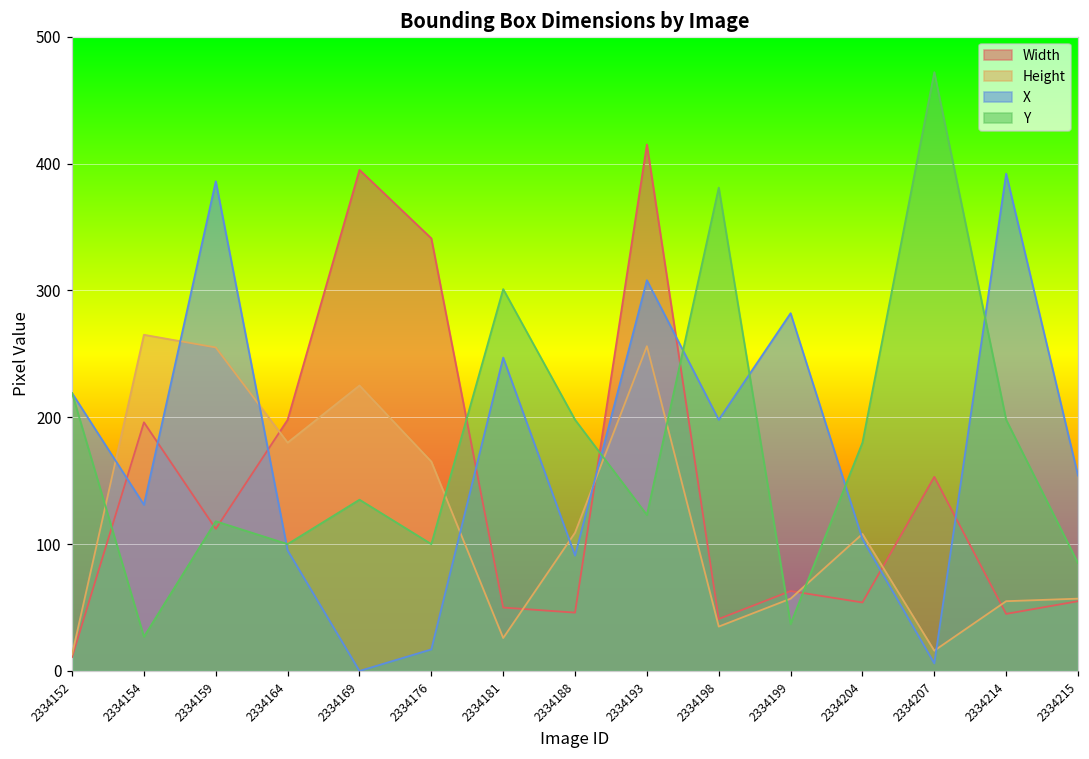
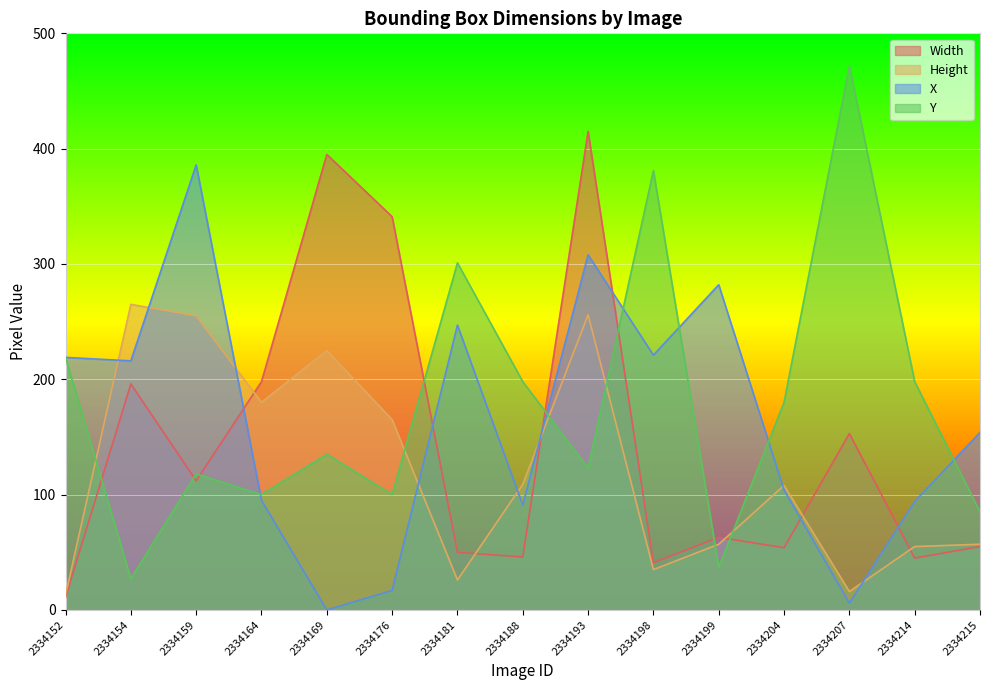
  {
    "Width": {
      "2334154": 196,
      "2334159": 112,
      "2334164": 198,
      "2334169": 395,
      "2334176": 341,
      "2334181": 50,
      "2334188": 46,
      "2334193": 415,
      "2334198": 41,
      "2334199": 63,
      "2334204": 54,
      "2334207": 153,
      "2334214": 45
    },
    "Height": {
      "2334154": 265,
      "2334159": 255,
      "2334164": 180,
      "2334169": 225,
      "2334176": 165,
      "2334181": 26,
      "2334188": 109,
      "2334193": 256,
      "2334198": 35,
      "2334199": 57,
      "2334204": 108,
      "2334207": 16,
      "2334214": 55
    },
    "X": {
-     "2334154": 131,
+     "2334154": 216,
      "2334159": 386,
      "2334164": 95,
      "2334169": 0,
      "2334176": 17,
      "2334181": 247,
      "2334188": 91,
      "2334193": 308,
-     "2334198": 198,
+     "2334198": 221,
      "2334199": 282,
      "2334204": 104,
      "2334207": 6,
-     "2334214": 392,
+     "2334214": 94,
      "2334215": 154
    },
    "Y": {
      "2334154": 27,
      "2334159": 118,
      "2334164": 100,
      "2334169": 135,
      "2334176": 100,
      "2334181": 301,
      "2334188": 198,
      "2334193": 123,
      "2334198": 381,
      "2334199": 37,
      "2334204": 180,
      "2334207": 472,
      "2334214": 198,
      "2334215": 85
    }
  }
